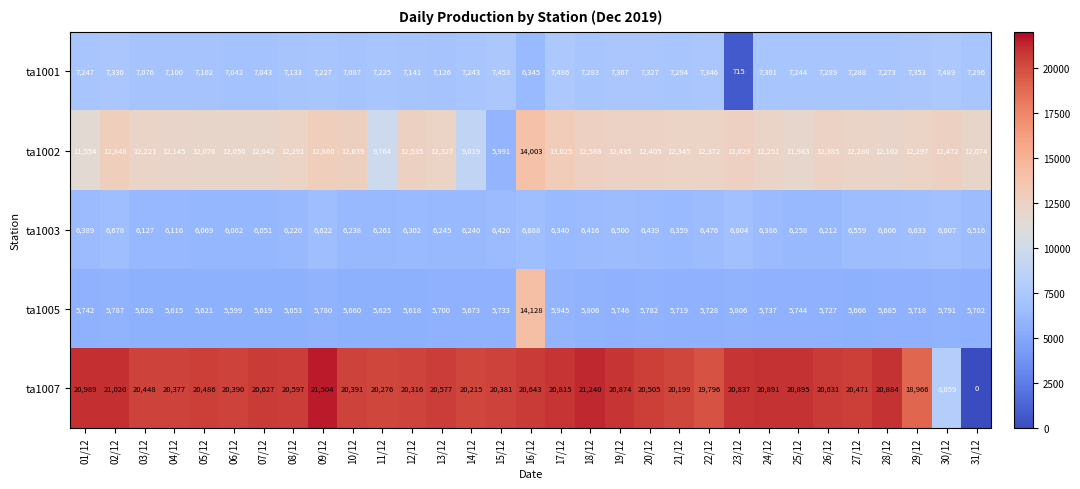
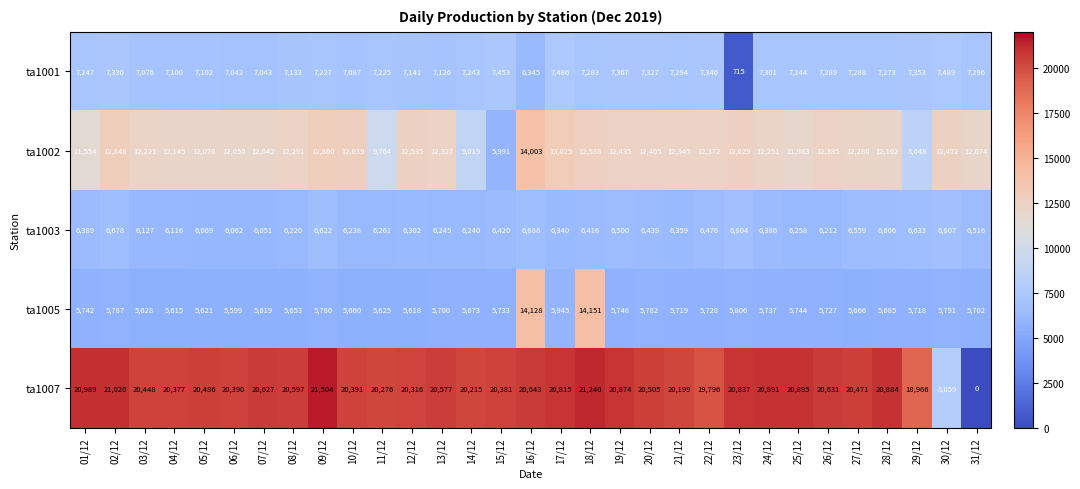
  {
    "ta1001": {
      "01/12": "7,247",
      "02/12": "7,330",
      "03/12": "7,076",
      "04/12": "7,100",
      "05/12": "7,102",
      "06/12": "7,042",
      "07/12": "7,043",
      "08/12": "7,133",
      "09/12": "7,227",
      "10/12": "7,087",
      "11/12": "7,225",
      "12/12": "7,141",
      "13/12": "7,126",
      "14/12": "7,243",
      "15/12": "7,453",
      "16/12": "6,345",
      "17/12": "7,486",
      "18/12": "7,283",
      "19/12": "7,367",
      "20/12": "7,327",
      "21/12": "7,294",
      "22/12": "7,346",
      "23/12": "715",
      "24/12": "7,301",
      "25/12": "7,244",
      "26/12": "7,289",
      "27/12": "7,288",
      "28/12": "7,273",
      "29/12": "7,353",
      "30/12": "7,489",
      "31/12": "7,296"
    },
    "ta1002": {
      "02/12": "12,848",
      "03/12": "12,221",
      "04/12": "12,145",
      "05/12": "12,076",
      "06/12": "12,050",
      "07/12": "12,042",
      "08/12": "12,291",
      "09/12": "12,860",
      "10/12": "12,639",
      "11/12": "9,764",
      "12/12": "12,535",
      "13/12": "12,327",
      "14/12": "9,019",
      "15/12": "5,991",
      "16/12": "14,003",
      "17/12": "13,025",
      "18/12": "12,588",
      "19/12": "12,435",
      "20/12": "12,405",
      "21/12": "12,345",
      "22/12": "12,372",
      "23/12": "12,629",
      "24/12": "12,251",
      "25/12": "11,983",
      "26/12": "12,385",
      "27/12": "12,280",
      "28/12": "12,162",
-     "29/12": "12,297",
+     "29/12": "8,648",
      "30/12": "12,472",
      "31/12": "12,074"
    },
    "ta1003": {
      "01/12": "6,389",
      "02/12": "6,678",
      "03/12": "6,127",
      "04/12": "6,116",
      "05/12": "6,069",
      "06/12": "6,062",
      "07/12": "6,051",
      "08/12": "6,220",
      "09/12": "6,622",
      "10/12": "6,238",
      "11/12": "6,261",
      "12/12": "6,302",
      "13/12": "6,245",
      "14/12": "6,240",
      "15/12": "6,420",
      "16/12": "6,688",
      "17/12": "6,340",
      "18/12": "6,416",
      "19/12": "6,500",
      "20/12": "6,439",
      "21/12": "6,359",
      "22/12": "6,476",
      "23/12": "6,804",
      "24/12": "6,386",
      "25/12": "6,258",
      "26/12": "6,212",
      "27/12": "6,559",
      "28/12": "6,606",
      "29/12": "6,633",
      "30/12": "6,807",
      "31/12": "6,516"
    },
    "ta1005": {
      "01/12": "5,742",
      "02/12": "5,787",
      "03/12": "5,628",
      "04/12": "5,615",
      "05/12": "5,621",
      "06/12": "5,599",
      "07/12": "5,619",
      "08/12": "5,653",
      "09/12": "5,780",
      "10/12": "5,660",
      "11/12": "5,625",
      "12/12": "5,618",
      "13/12": "5,700",
      "14/12": "5,673",
      "15/12": "5,733",
      "16/12": "14,128",
      "17/12": "5,945",
-     "18/12": "5,806",
+     "18/12": "14,151",
      "19/12": "5,746",
      "20/12": "5,782",
      "21/12": "5,719",
      "22/12": "5,728",
      "23/12": "5,806",
      "24/12": "5,737",
      "25/12": "5,744",
      "26/12": "5,727",
      "27/12": "5,666",
      "28/12": "5,685",
      "29/12": "5,718",
      "30/12": "5,791",
      "31/12": "5,702"
    },
    "ta1007": {
      "01/12": "20,989",
      "02/12": "21,020",
      "03/12": "20,448",
      "04/12": "20,377",
      "05/12": "20,486",
      "06/12": "20,390",
      "07/12": "20,627",
      "08/12": "20,597",
      "09/12": "21,504",
      "10/12": "20,391",
      "11/12": "20,276",
      "12/12": "20,316",
      "13/12": "20,577",
      "14/12": "20,215",
      "15/12": "20,381",
      "16/12": "20,643",
      "17/12": "20,815",
      "18/12": "21,240",
      "19/12": "20,874",
      "20/12": "20,505",
      "21/12": "20,199",
      "22/12": "19,796",
      "23/12": "20,837",
      "24/12": "20,891",
      "25/12": "20,895",
      "26/12": "20,631",
      "27/12": "20,471",
      "28/12": "20,884",
      "29/12": "18,966",
      "30/12": "8,059",
      "31/12": "0"
    }
  }
